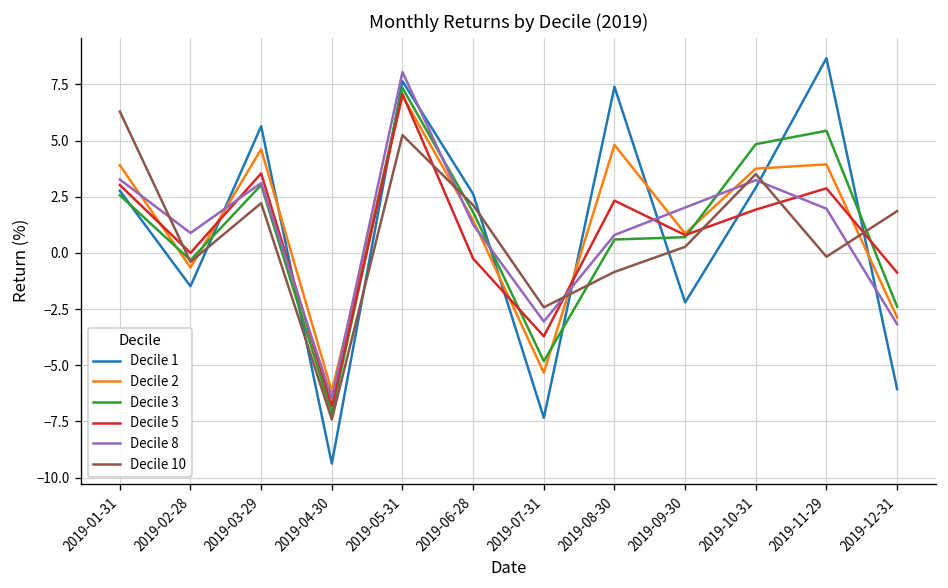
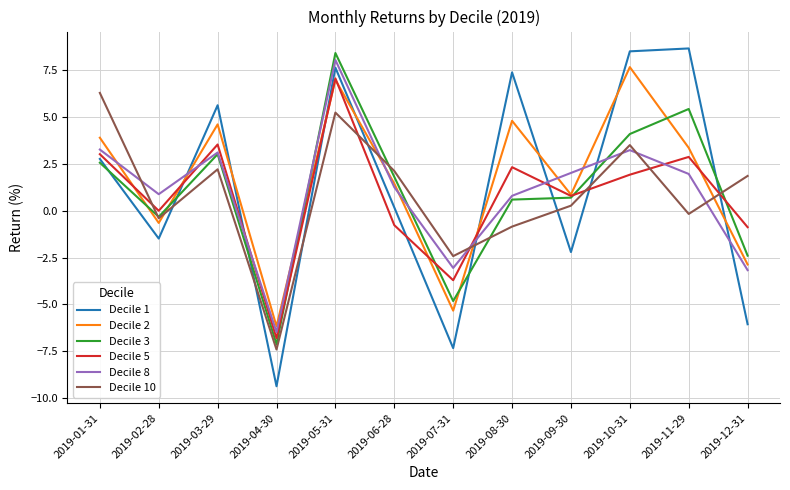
  {
    "Decile 1": {
      "2019-01-31": 2.8,
      "2019-02-28": -1.5,
      "2019-03-29": 5.6,
      "2019-04-30": -9.4,
      "2019-05-31": 7.6,
-     "2019-06-28": 2.6,
+     "2019-06-28": 0.2,
      "2019-07-31": -7.3,
      "2019-08-30": 7.4,
      "2019-09-30": -2.2,
-     "2019-10-31": 2.9,
+     "2019-10-31": 8.5,
      "2019-11-29": 8.7,
      "2019-12-31": -6.1
    },
    "Decile 2": {
      "2019-01-31": 3.9,
      "2019-02-28": -0.7,
      "2019-03-29": 4.6,
      "2019-04-30": -6.2,
      "2019-06-28": 1.5,
      "2019-07-31": -5.3,
      "2019-08-30": 4.8,
-     "2019-10-31": 3.8,
-     "2019-11-29": 3.9,
+     "2019-10-31": 7.7,
+     "2019-11-29": 3.4,
      "2019-12-31": -2.9
    },
    "Decile 3": {
      "2019-01-31": 2.6,
      "2019-04-30": -7.1,
-     "2019-05-31": 7.3,
+     "2019-05-31": 8.4,
      "2019-06-28": 1.8,
      "2019-07-31": -4.8,
      "2019-08-30": 0.6,
-     "2019-10-31": 4.8,
+     "2019-10-31": 4.1,
      "2019-11-29": 5.4,
      "2019-12-31": -2.4
    },
    "Decile 5": {
      "2019-01-31": 3.0,
      "2019-02-28": 0.0,
      "2019-03-29": 3.5,
      "2019-04-30": -6.8,
-     "2019-06-28": -0.3,
+     "2019-06-28": -0.8,
      "2019-07-31": -3.7,
      "2019-08-30": 2.3,
      "2019-10-31": 1.9,
      "2019-11-29": 2.9,
      "2019-12-31": -0.9
    },
    "Decile 8": {
      "2019-01-31": 3.3,
      "2019-02-28": 0.9,
      "2019-04-30": -6.5,
      "2019-05-31": 8.1,
      "2019-06-28": 1.3,
      "2019-07-31": -3.1,
      "2019-08-30": 0.8,
      "2019-09-30": 2.0,
      "2019-10-31": 3.2,
      "2019-11-29": 2.0,
      "2019-12-31": -3.2
    },
    "Decile 10": {
      "2019-01-31": 6.3,
      "2019-03-29": 2.2,
      "2019-04-30": -7.4,
      "2019-05-31": 5.2,
      "2019-06-28": 2.1,
      "2019-07-31": -2.4,
      "2019-08-30": -0.8,
      "2019-09-30": 0.3,
      "2019-10-31": 3.5,
      "2019-11-29": -0.2,
      "2019-12-31": 1.9
    }
  }
